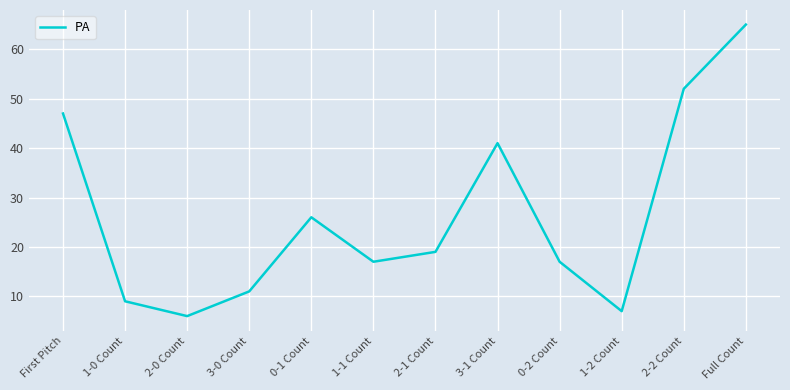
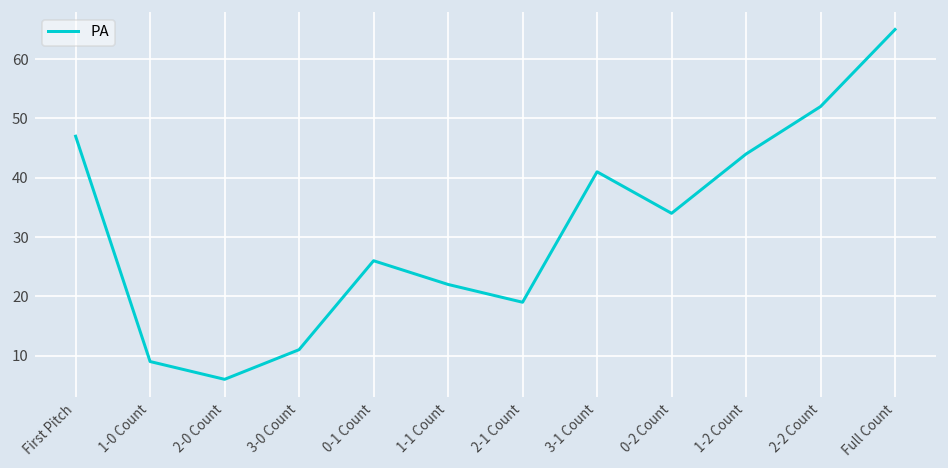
  {
    "First Pitch": 47,
    "1-0 Count": 9,
    "2-0 Count": 6,
    "3-0 Count": 11,
    "0-1 Count": 26,
-   "1-1 Count": 17,
+   "1-1 Count": 22,
    "2-1 Count": 19,
    "3-1 Count": 41,
-   "0-2 Count": 17,
-   "1-2 Count": 7,
+   "0-2 Count": 34,
+   "1-2 Count": 44,
    "2-2 Count": 52,
    "Full Count": 65
  }
